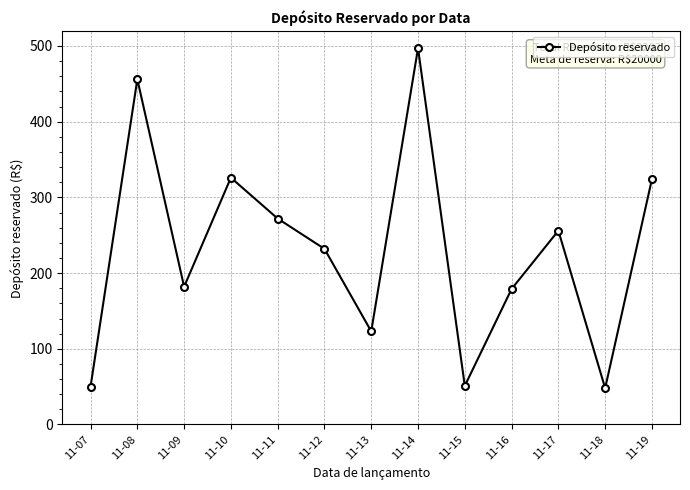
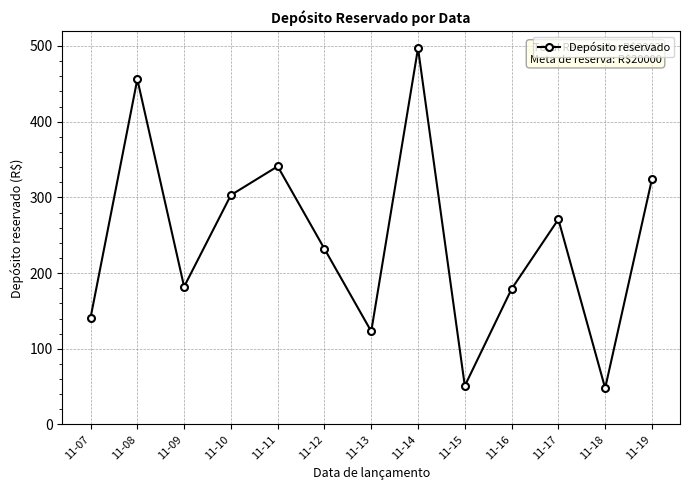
  {
-   "11-07": 50,
+   "11-07": 140,
    "11-08": 460,
    "11-09": 180,
-   "11-10": 330,
-   "11-11": 270,
+   "11-10": 300,
+   "11-11": 340,
    "11-12": 230,
    "11-13": 120,
    "11-14": 500,
    "11-15": 50,
    "11-16": 180,
-   "11-17": 260,
+   "11-17": 270,
    "11-18": 50,
    "11-19": 320
  }
